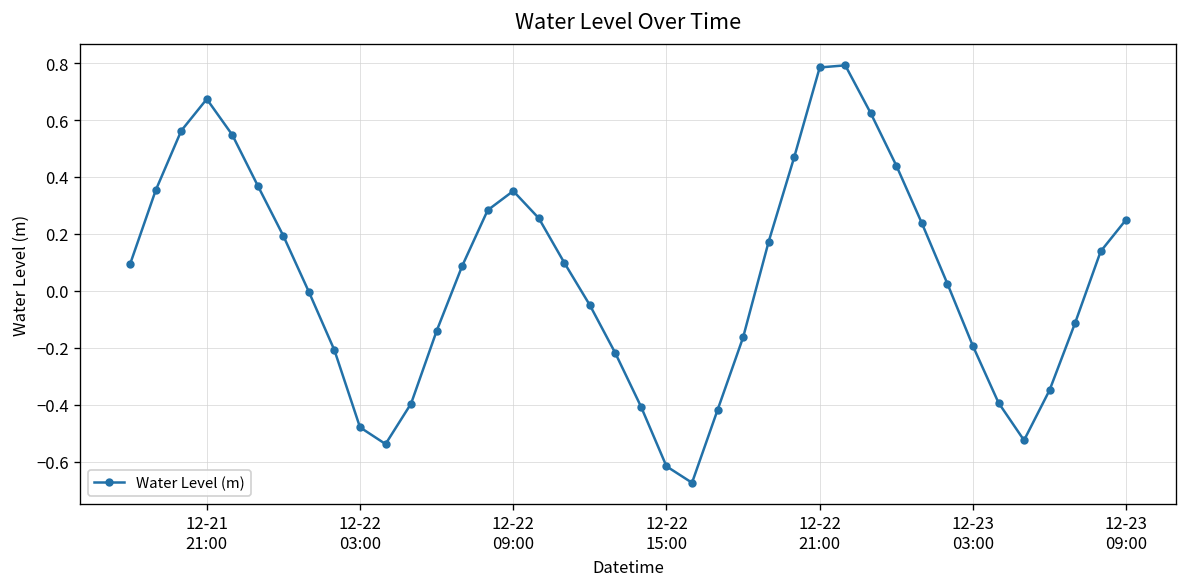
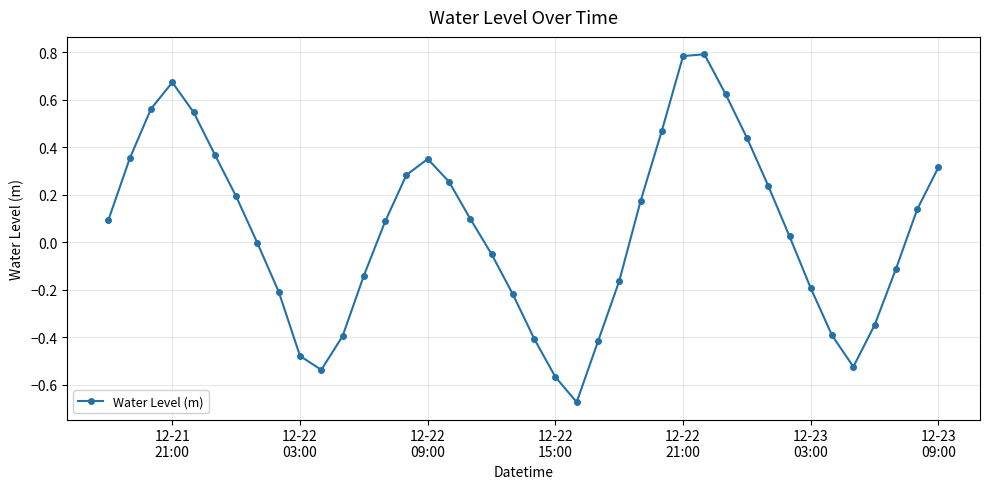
  {
    "12-21 21:00": 0.67,
    "12-22 03:00": -0.48,
    "12-22 09:00": 0.35,
-   "12-22 15:00": -0.62,
+   "12-22 15:00": -0.57,
    "12-22 21:00": 0.78,
    "12-23 03:00": -0.19,
-   "12-23 09:00": 0.25
+   "12-23 09:00": 0.32
  }
